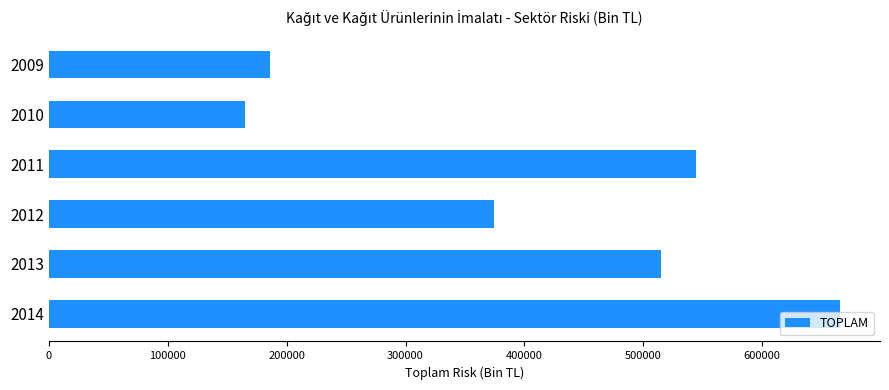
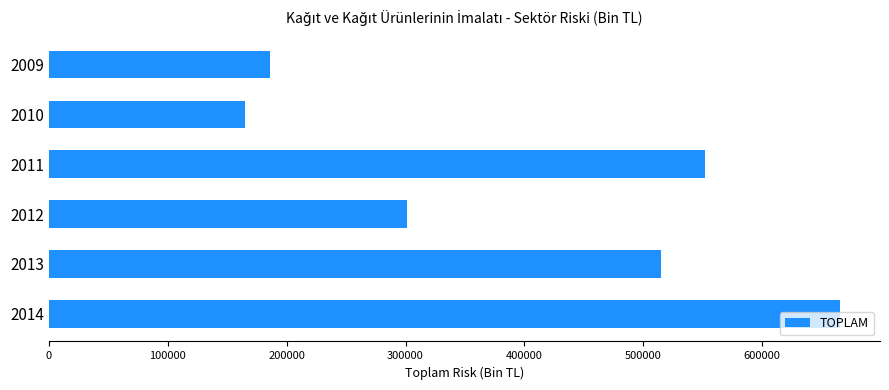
  {
    "2009": 186000,
    "2010": 165000,
-   "2011": 545000,
-   "2012": 375000,
+   "2011": 552000,
+   "2012": 302000,
    "2013": 515000
  }
